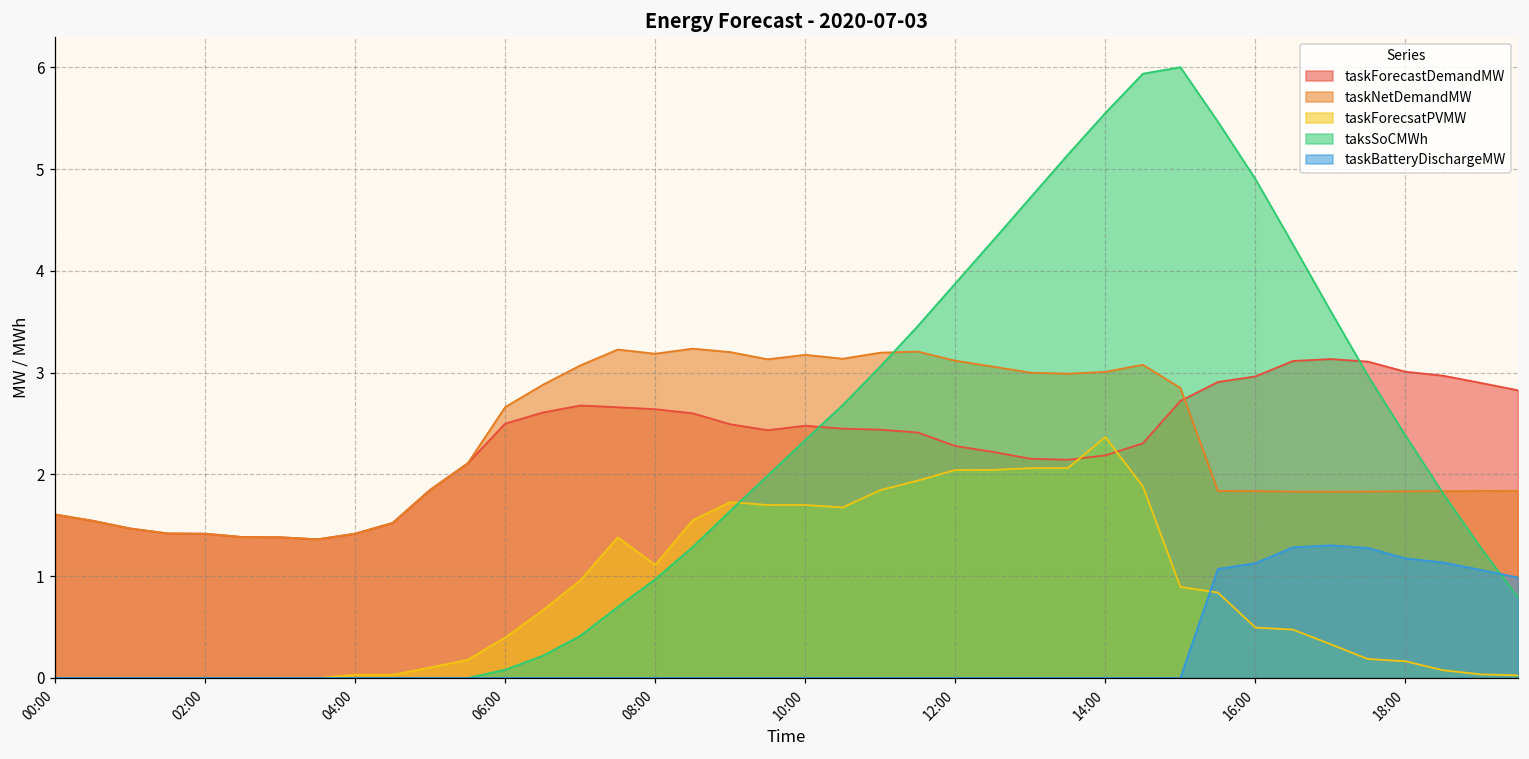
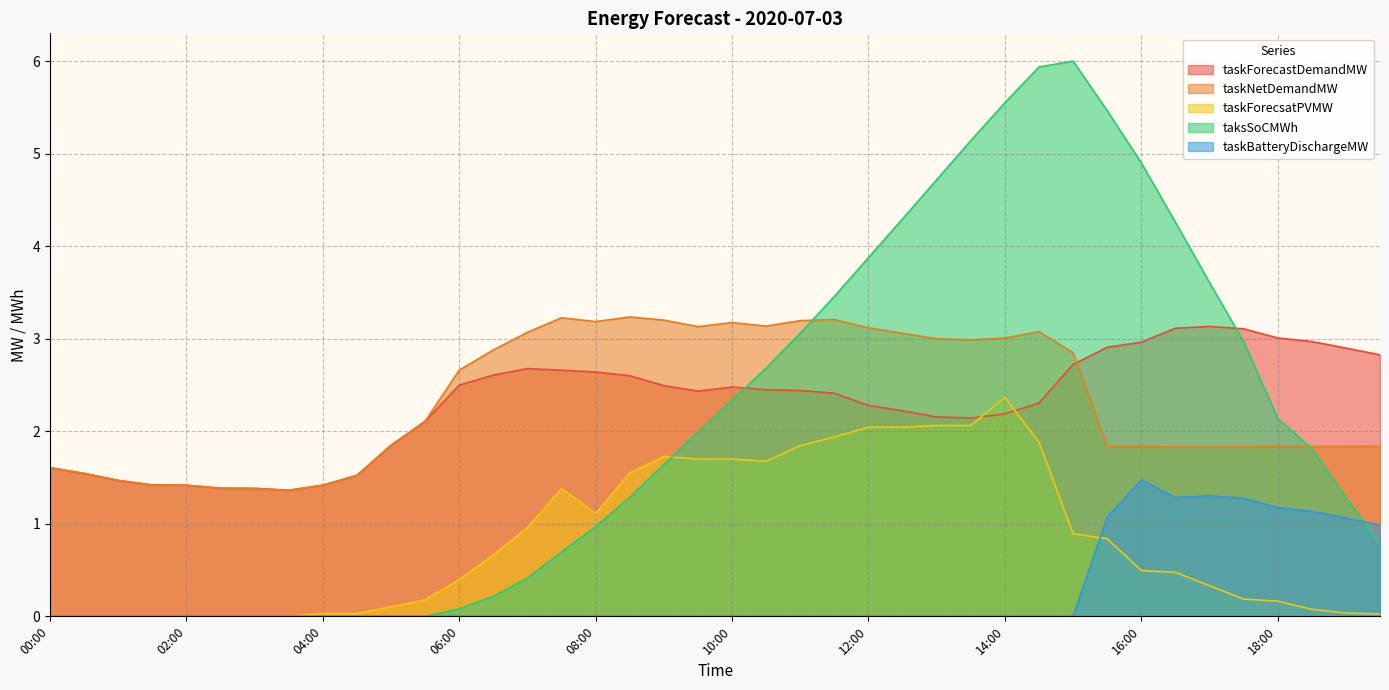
  {
    "taskForecsatPVMW": {
      "04:00": 0.0,
      "06:00": 0.4,
      "08:00": 1.1,
      "10:00": 1.7,
      "12:00": 2.0,
      "14:00": 2.4,
      "16:00": 0.5,
      "18:00": 0.2
    },
    "taksSoCMWh": {
      "06:00": 0.1,
      "08:00": 1.0,
      "10:00": 2.3,
      "12:00": 3.9,
      "14:00": 5.6,
      "16:00": 4.9,
-     "18:00": 2.4
+     "18:00": 2.1
    },
    "taskBatteryDischargeMW": {
      "06:00": 0.0,
      "08:00": 0.0,
      "10:00": 0.0,
      "12:00": 0.0,
      "14:00": 0.0,
-     "16:00": 1.1,
+     "16:00": 1.5,
      "18:00": 1.2
    }
  }
